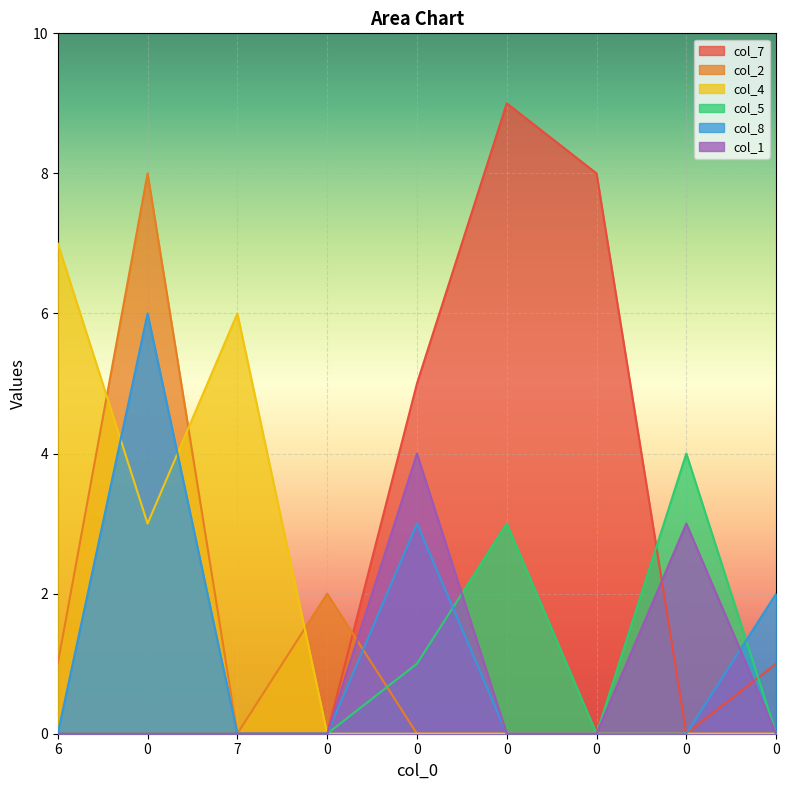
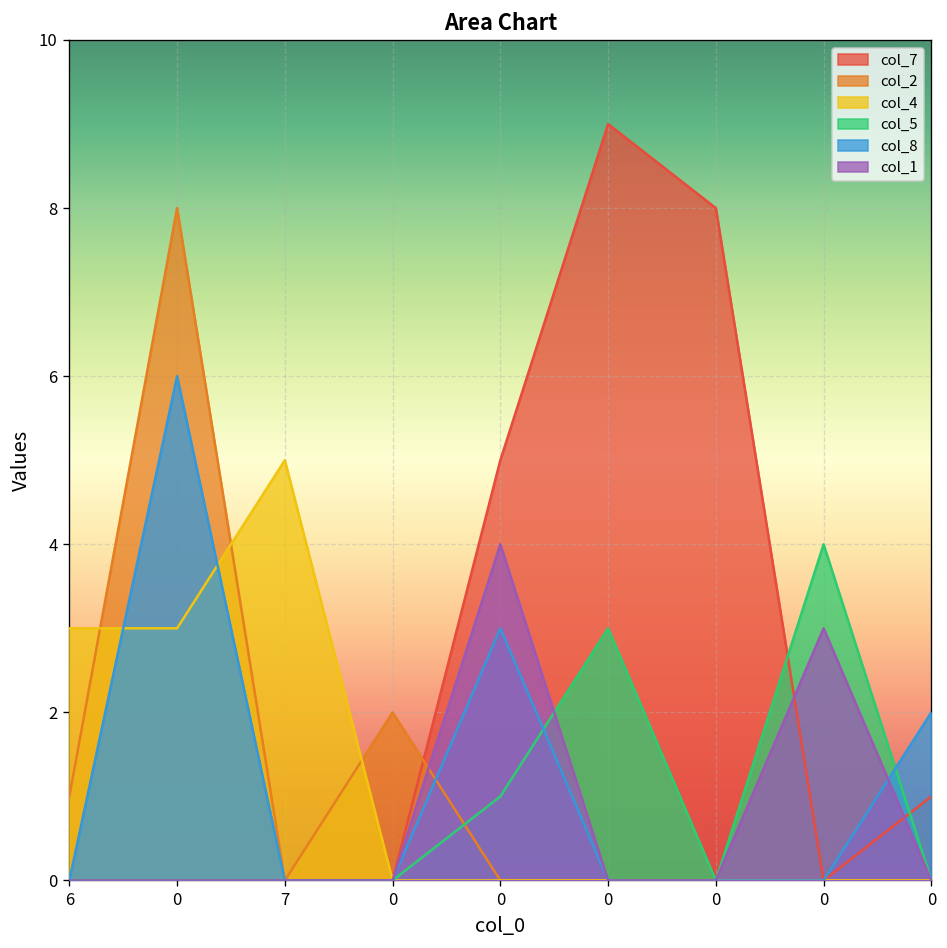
  {
    "col_4": {
-     "6": 7,
-     "7": 6
+     "6": 3,
+     "7": 5
    }
  }
